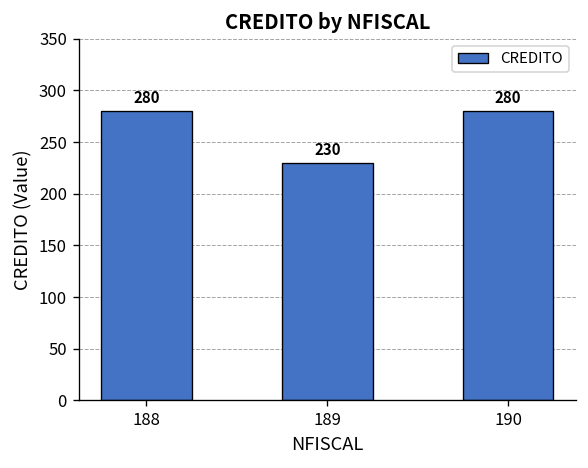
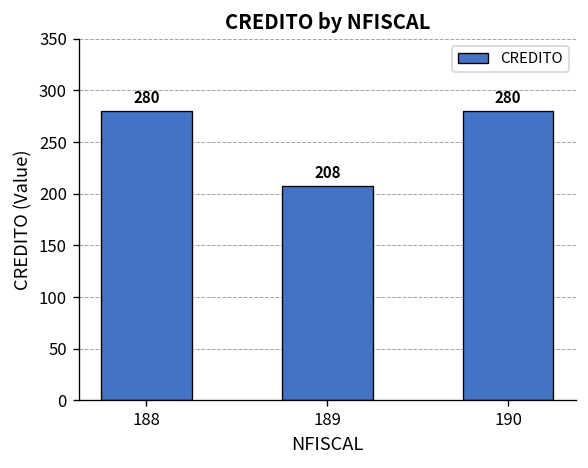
  {
    "188": 280,
-   "189": 230,
+   "189": 208,
    "190": 280
  }
